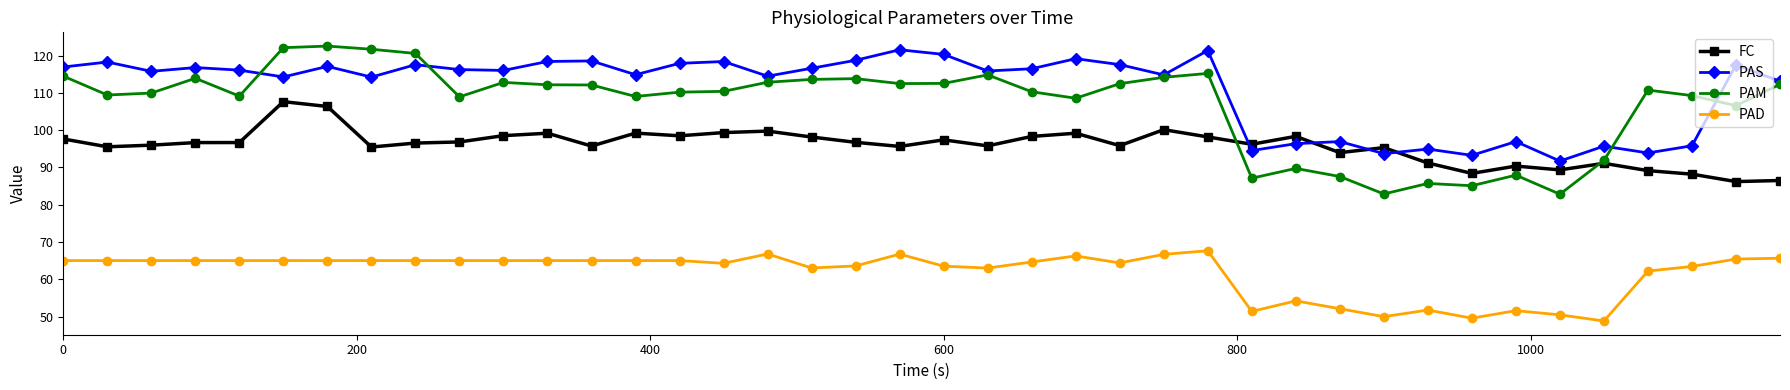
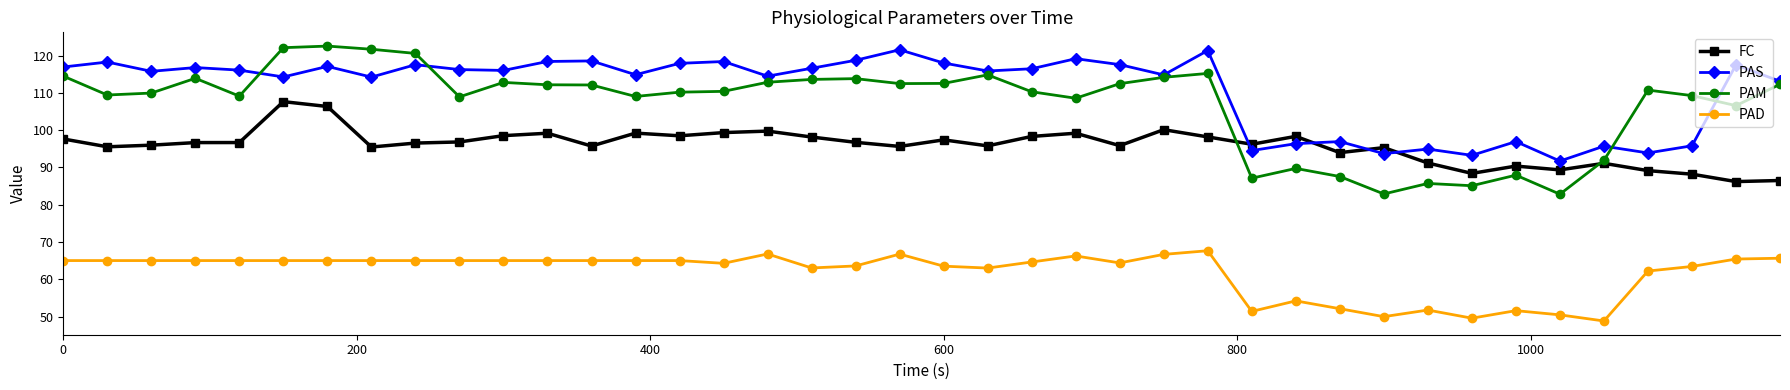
  {
    "FC": {
      "0": 98,
      "600": 97
    },
    "PAS": {
      "0": 117,
-     "600": 120
+     "600": 118
    },
    "PAM": {
      "0": 114,
      "600": 113
    },
    "PAD": {
      "0": 65,
      "600": 64
    }
  }
